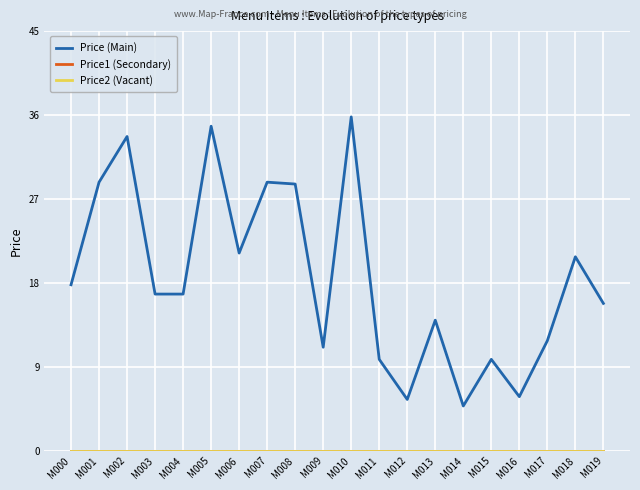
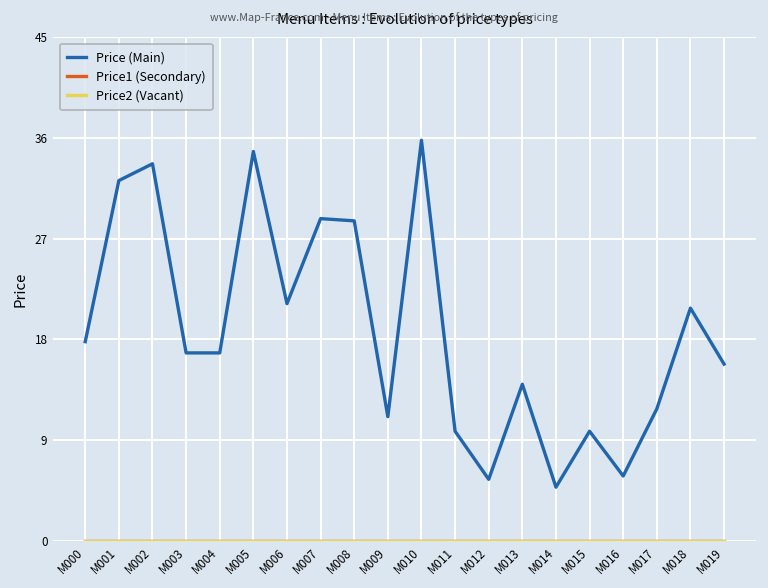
  {
    "Price (Main)": {
      "M000": 18,
-     "M001": 29,
+     "M001": 32,
      "M002": 34,
      "M003": 17,
      "M004": 17,
      "M005": 35,
      "M006": 21,
      "M007": 29,
      "M008": 29,
      "M009": 11,
      "M010": 36,
      "M011": 10,
      "M012": 6,
      "M013": 14,
      "M014": 5,
      "M015": 10,
      "M016": 6,
      "M017": 12,
      "M018": 21,
      "M019": 16
    },
    "Price2 (Vacant)": {
      "M000": 0,
      "M001": 0,
      "M002": 0,
      "M003": 0,
      "M004": 0,
      "M005": 0,
      "M006": 0,
      "M007": 0,
      "M008": 0,
      "M009": 0,
      "M010": 0,
      "M011": 0,
      "M012": 0,
      "M013": 0,
      "M014": 0,
      "M015": 0,
      "M016": 0,
      "M017": 0,
      "M018": 0,
      "M019": 0
    }
  }
